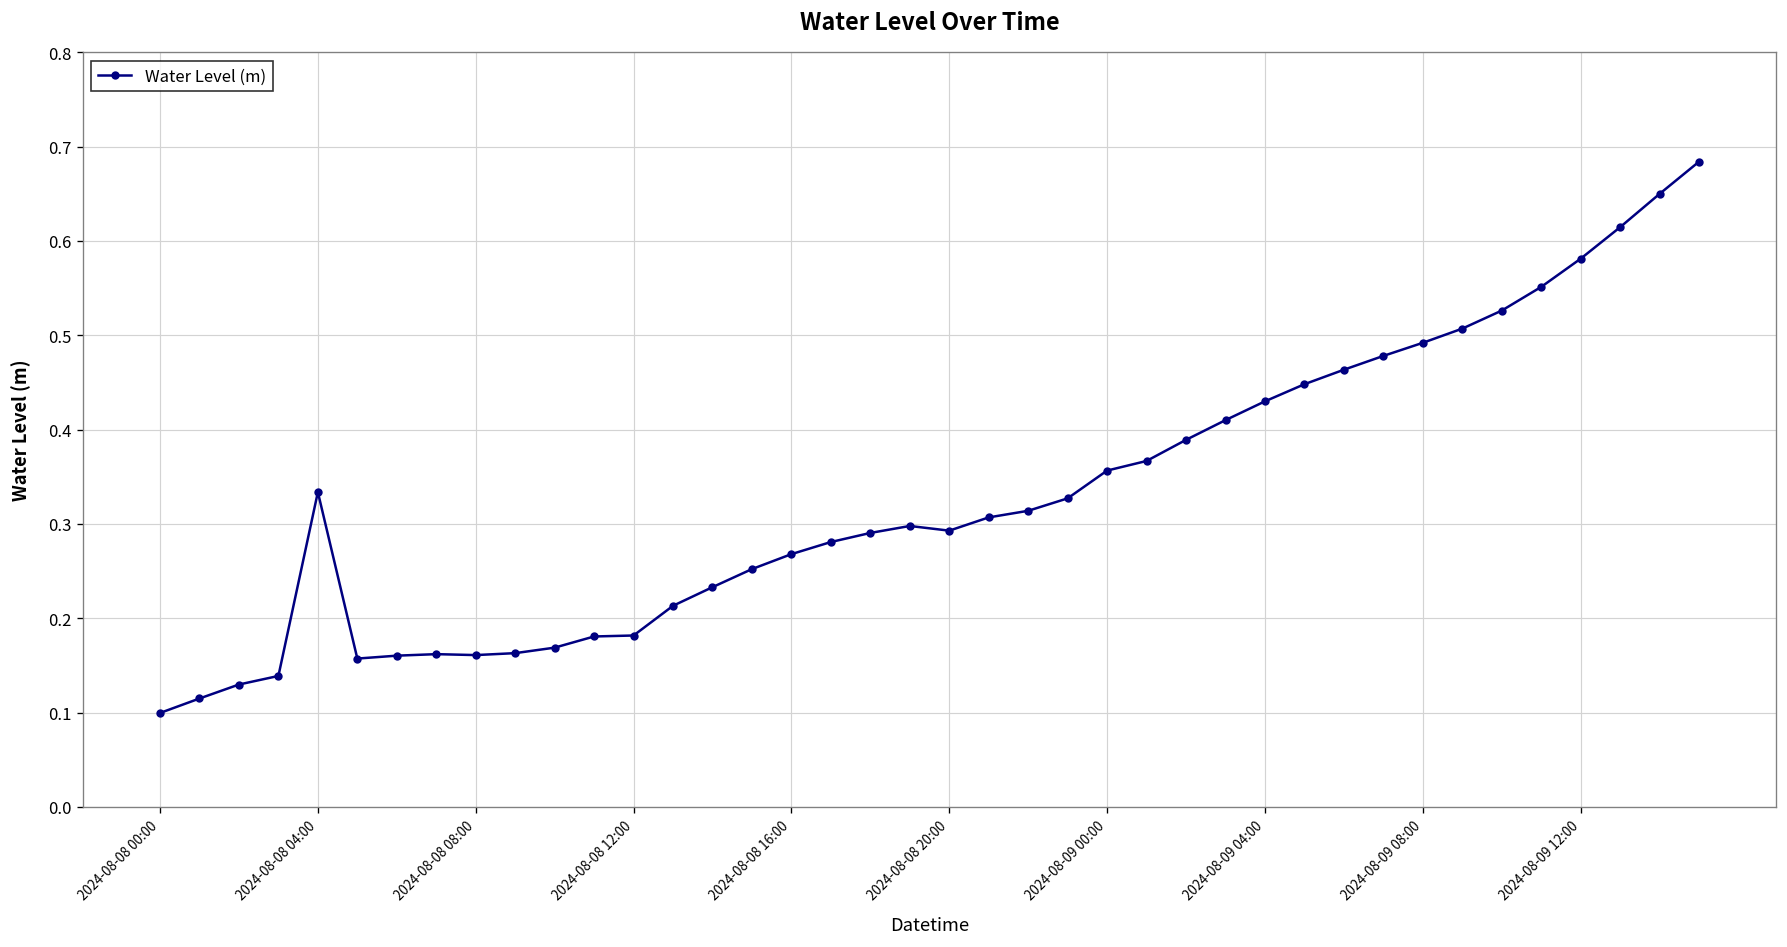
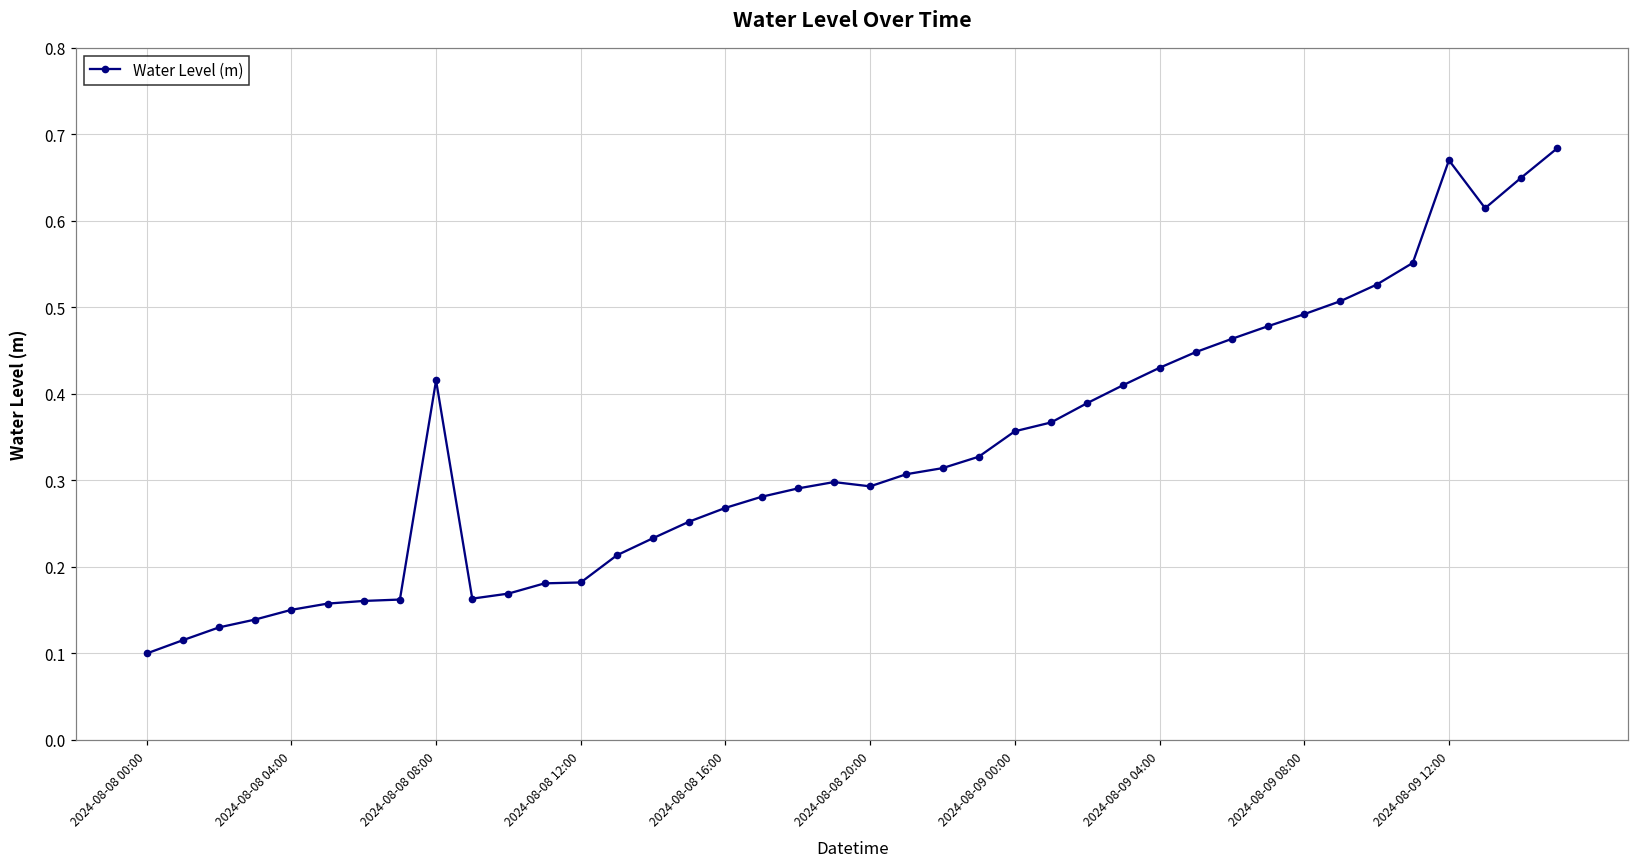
  {
    "2024-08-08 00:00": 0.10,
-   "2024-08-08 04:00": 0.33,
-   "2024-08-08 08:00": 0.16,
+   "2024-08-08 04:00": 0.15,
+   "2024-08-08 08:00": 0.42,
    "2024-08-08 12:00": 0.18,
    "2024-08-08 16:00": 0.27,
    "2024-08-08 20:00": 0.29,
    "2024-08-09 00:00": 0.36,
    "2024-08-09 04:00": 0.43,
    "2024-08-09 08:00": 0.49,
-   "2024-08-09 12:00": 0.58
+   "2024-08-09 12:00": 0.67
  }
